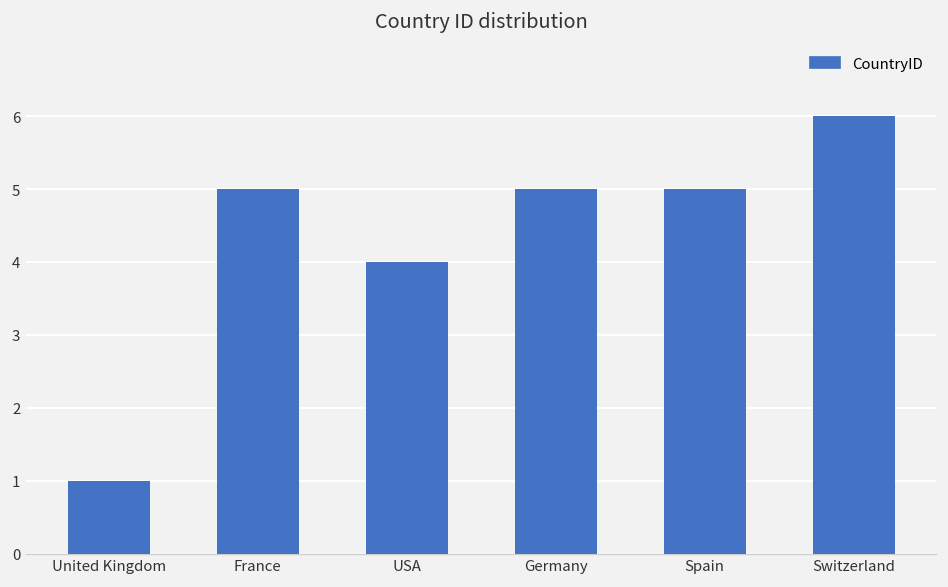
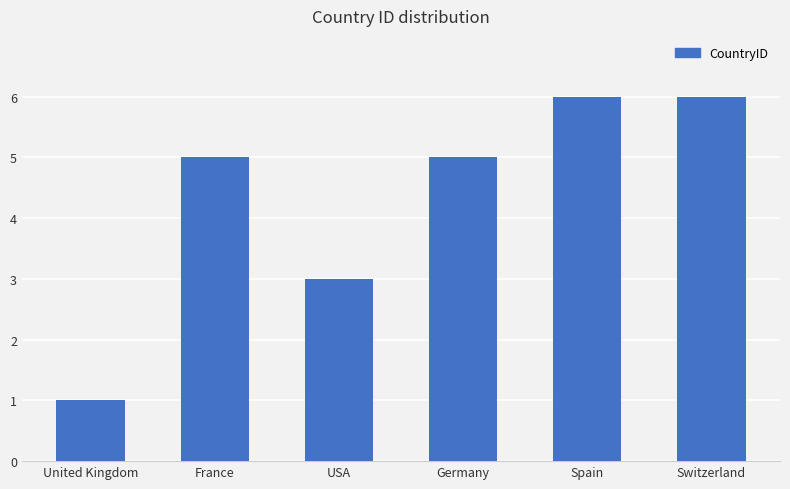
  {
    "United Kingdom": 1,
    "France": 5,
-   "USA": 4,
+   "USA": 3,
    "Germany": 5,
-   "Spain": 5,
+   "Spain": 6,
    "Switzerland": 6
  }
